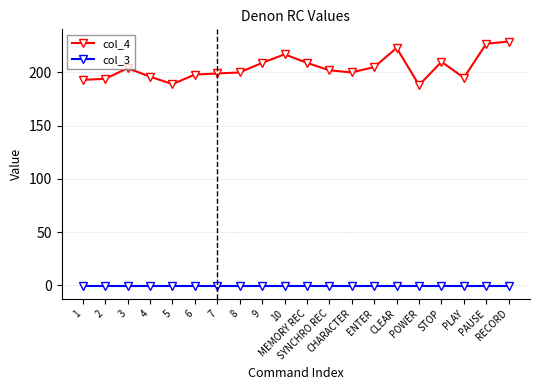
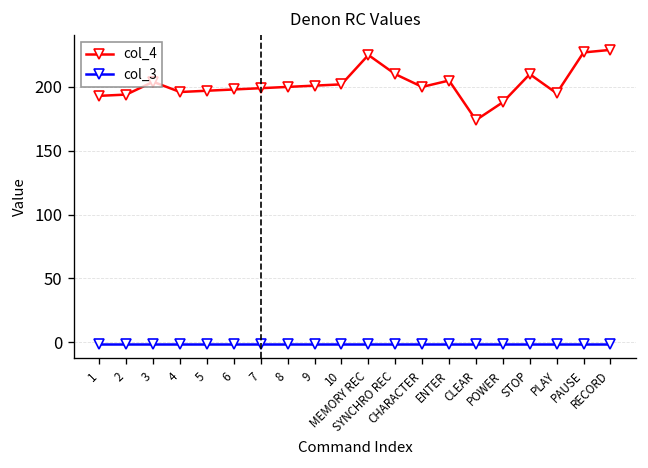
  {
    "col_4": {
      "1": 193,
      "2": 194,
      "4": 196,
-     "5": 189,
+     "5": 197,
      "6": 198,
      "7": 199,
      "8": 200,
-     "9": 209,
-     "10": 217,
-     "MEMORY REC": 209,
-     "SYNCHRO REC": 202,
+     "9": 201,
+     "10": 202,
+     "MEMORY REC": 225,
+     "SYNCHRO REC": 210,
      "CHARACTER": 200,
      "ENTER": 205,
-     "CLEAR": 223,
+     "CLEAR": 174,
      "POWER": 188,
      "STOP": 210,
      "PLAY": 195,
      "PAUSE": 227,
      "RECORD": 229
    },
    "col_3": {
      "1": -1,
      "2": -1,
      "3": -1,
      "4": -1,
      "5": -1,
      "6": -1,
      "7": -1,
      "8": -1,
      "9": -1,
      "10": -1,
      "MEMORY REC": -1,
      "SYNCHRO REC": -1,
      "CHARACTER": -1,
      "ENTER": -1,
      "CLEAR": -1,
      "POWER": -1,
      "STOP": -1,
      "PLAY": -1,
      "PAUSE": -1,
      "RECORD": -1
    }
  }
